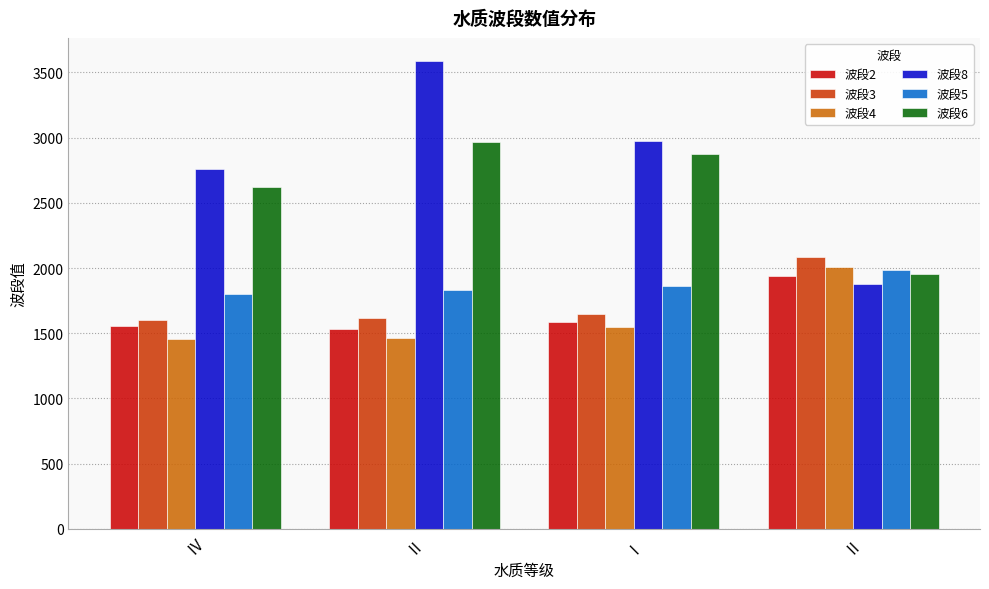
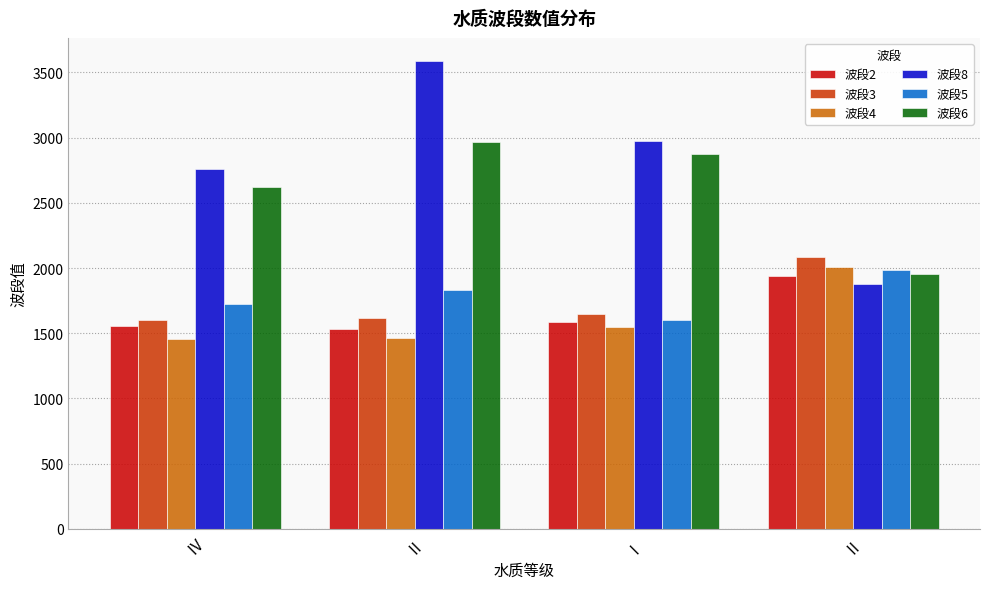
  {
    "波段8": {
      "Ⅳ": 2760,
      "Ⅰ": 2970
    },
    "波段5": {
-     "Ⅳ": 1800,
-     "Ⅰ": 1860
+     "Ⅳ": 1730,
+     "Ⅰ": 1600
    },
    "波段6": {
      "Ⅳ": 2620,
      "Ⅰ": 2880
    }
  }
